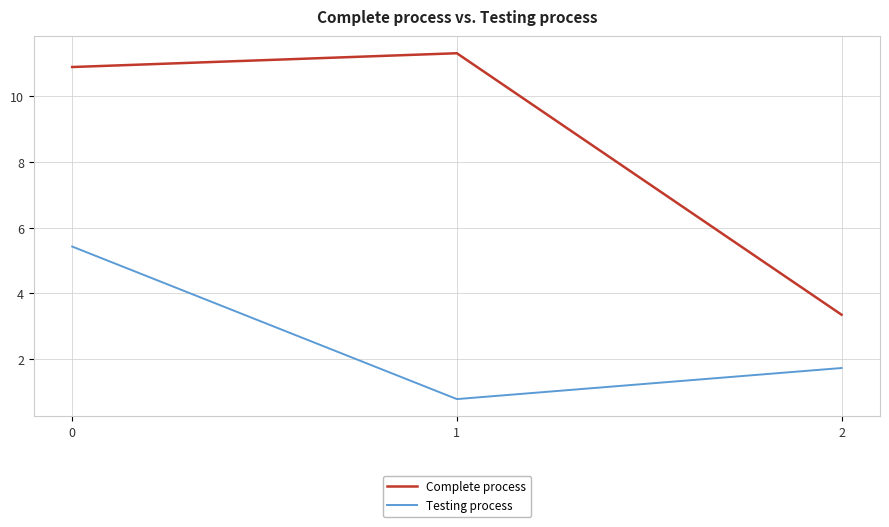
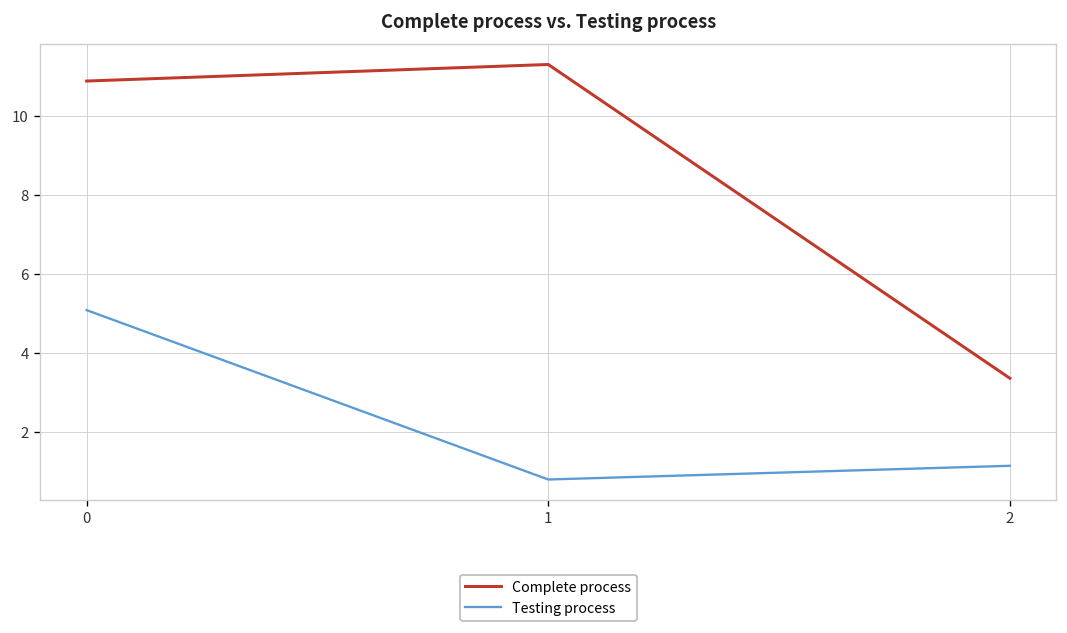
  {
    "Complete process": {
      "0": 10.9,
      "1": 11.3,
      "2": 3.4
    },
    "Testing process": {
-     "0": 5.4,
+     "0": 5.1,
      "1": 0.8,
-     "2": 1.7
+     "2": 1.1
    }
  }
